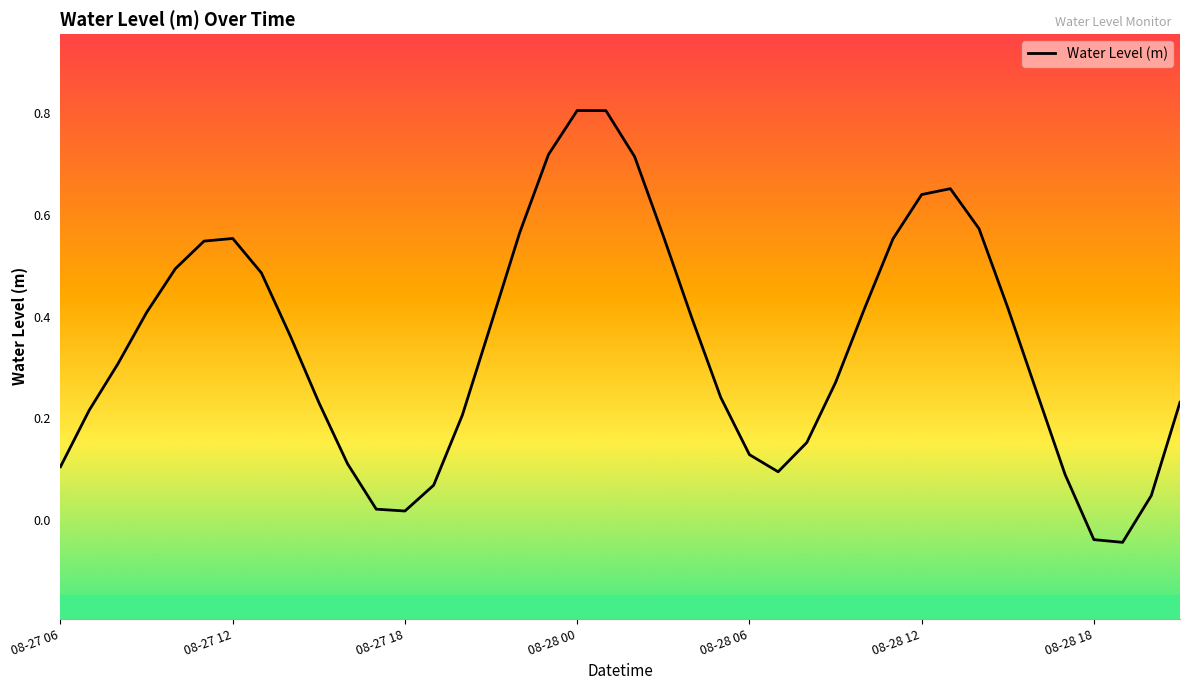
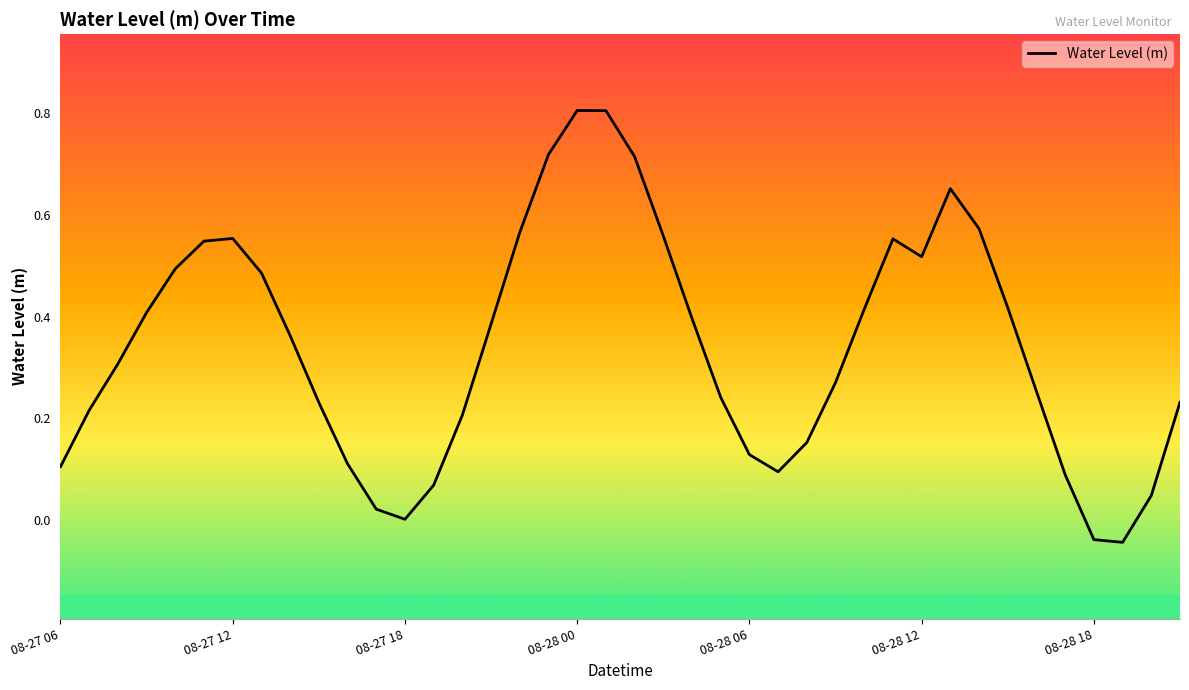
  {
    "08-27 06": 0.10,
    "08-27 12": 0.55,
-   "08-27 18": 0.02,
+   "08-27 18": 0.00,
    "08-28 00": 0.80,
    "08-28 06": 0.13,
-   "08-28 12": 0.64,
+   "08-28 12": 0.52,
    "08-28 18": -0.04
  }
